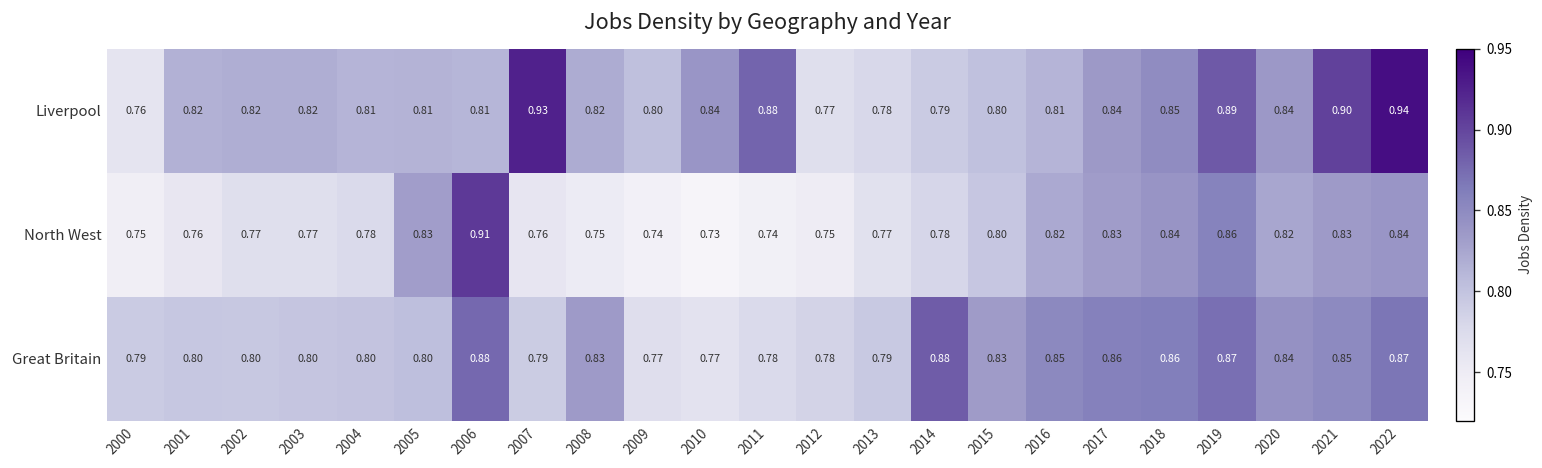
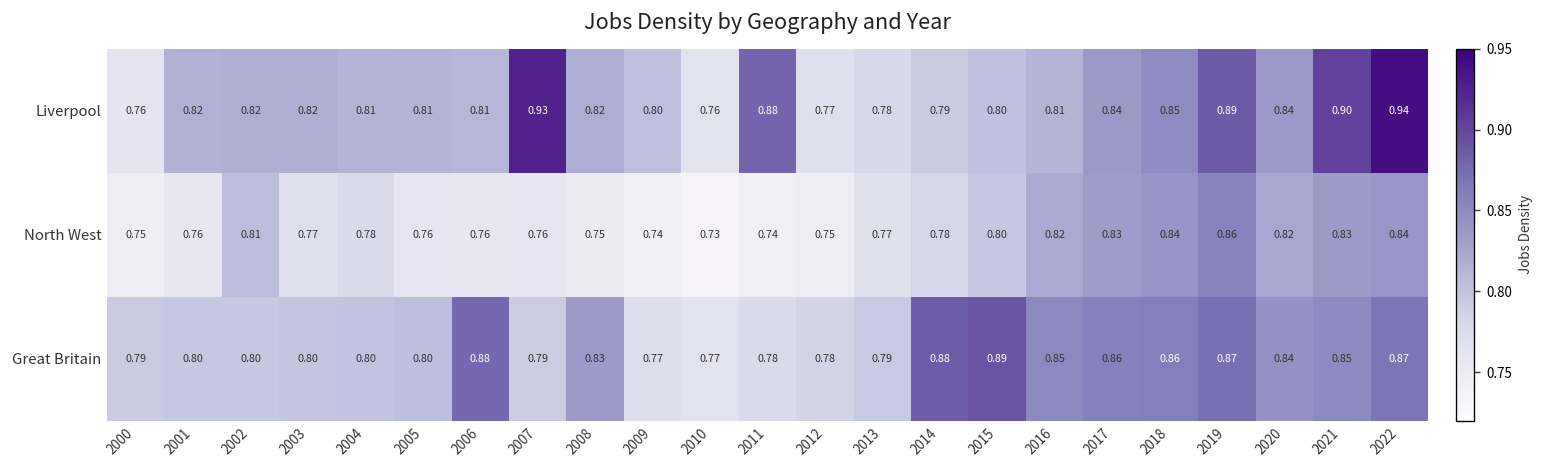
  {
    "Liverpool": {
      "2000": 0.76,
      "2001": 0.82,
      "2002": 0.82,
      "2003": 0.82,
      "2004": 0.81,
      "2005": 0.81,
      "2006": 0.81,
      "2007": 0.93,
      "2008": 0.82,
      "2009": 0.80,
-     "2010": 0.84,
+     "2010": 0.76,
      "2011": 0.88,
      "2012": 0.77,
      "2013": 0.78,
      "2014": 0.79,
      "2015": 0.80,
      "2016": 0.81,
      "2017": 0.84,
      "2018": 0.85,
      "2019": 0.89,
      "2020": 0.84,
      "2021": 0.90,
      "2022": 0.94
    },
    "North West": {
      "2000": 0.75,
      "2001": 0.76,
-     "2002": 0.77,
+     "2002": 0.81,
      "2003": 0.77,
      "2004": 0.78,
-     "2005": 0.83,
-     "2006": 0.91,
+     "2005": 0.76,
+     "2006": 0.76,
      "2007": 0.76,
      "2008": 0.75,
      "2009": 0.74,
      "2010": 0.73,
      "2011": 0.74,
      "2012": 0.75,
      "2013": 0.77,
      "2014": 0.78,
      "2015": 0.80,
      "2016": 0.82,
      "2017": 0.83,
      "2018": 0.84,
      "2019": 0.86,
      "2020": 0.82,
      "2021": 0.83,
      "2022": 0.84
    },
    "Great Britain": {
      "2000": 0.79,
      "2001": 0.80,
      "2002": 0.80,
      "2003": 0.80,
      "2004": 0.80,
      "2005": 0.80,
      "2006": 0.88,
      "2007": 0.79,
      "2008": 0.83,
      "2009": 0.77,
      "2010": 0.77,
      "2011": 0.78,
      "2012": 0.78,
      "2013": 0.79,
      "2014": 0.88,
-     "2015": 0.83,
+     "2015": 0.89,
      "2016": 0.85,
      "2017": 0.86,
      "2018": 0.86,
      "2019": 0.87,
      "2020": 0.84,
      "2021": 0.85,
      "2022": 0.87
    }
  }
